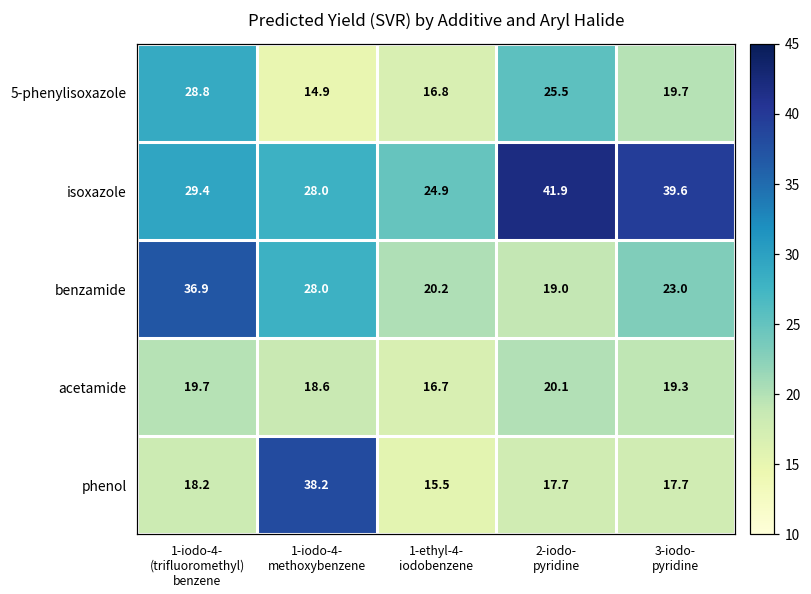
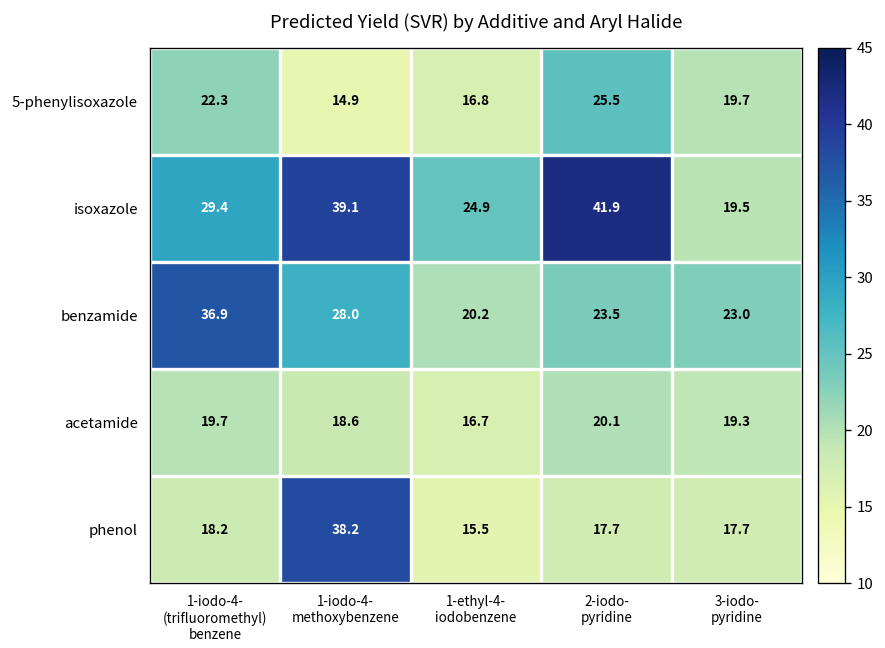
  {
    "5-phenylisoxazole": {
-     "1-iodo-4- (trifluoromethyl) benzene": 28.8,
+     "1-iodo-4- (trifluoromethyl) benzene": 22.3,
      "1-iodo-4- methoxybenzene": 14.9,
      "1-ethyl-4- iodobenzene": 16.8,
      "2-iodo- pyridine": 25.5,
      "3-iodo- pyridine": 19.7
    },
    "isoxazole": {
      "1-iodo-4- (trifluoromethyl) benzene": 29.4,
-     "1-iodo-4- methoxybenzene": 28.0,
+     "1-iodo-4- methoxybenzene": 39.1,
      "1-ethyl-4- iodobenzene": 24.9,
      "2-iodo- pyridine": 41.9,
-     "3-iodo- pyridine": 39.6
+     "3-iodo- pyridine": 19.5
    },
    "benzamide": {
      "1-iodo-4- (trifluoromethyl) benzene": 36.9,
      "1-iodo-4- methoxybenzene": 28.0,
      "1-ethyl-4- iodobenzene": 20.2,
-     "2-iodo- pyridine": 19.0,
+     "2-iodo- pyridine": 23.5,
      "3-iodo- pyridine": 23.0
    },
    "acetamide": {
      "1-iodo-4- (trifluoromethyl) benzene": 19.7,
      "1-iodo-4- methoxybenzene": 18.6,
      "1-ethyl-4- iodobenzene": 16.7,
      "2-iodo- pyridine": 20.1,
      "3-iodo- pyridine": 19.3
    },
    "phenol": {
      "1-iodo-4- (trifluoromethyl) benzene": 18.2,
      "1-iodo-4- methoxybenzene": 38.2,
      "1-ethyl-4- iodobenzene": 15.5,
      "2-iodo- pyridine": 17.7,
      "3-iodo- pyridine": 17.7
    }
  }
